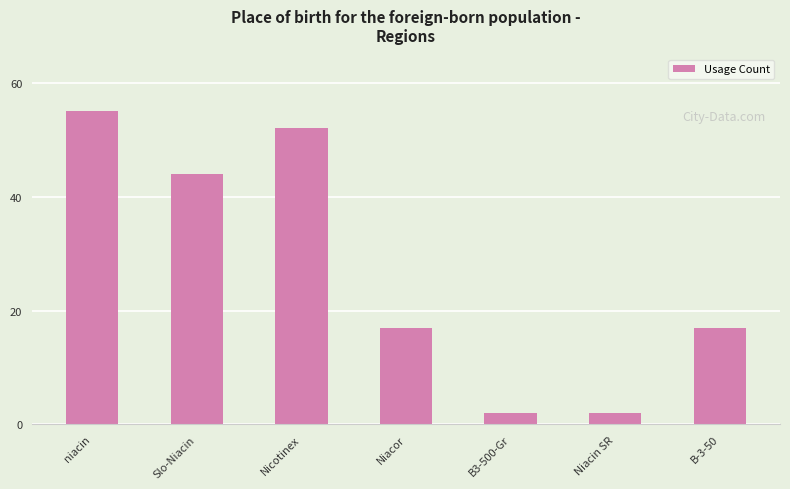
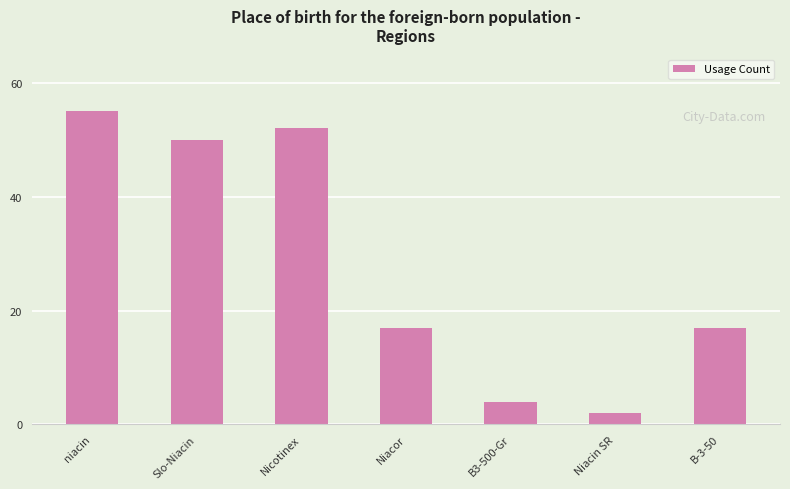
  {
    "niacin": 55,
-   "Slo-Niacin": 44,
+   "Slo-Niacin": 50,
    "Nicotinex": 52,
    "Niacor": 17,
-   "B3-500-Gr": 2,
+   "B3-500-Gr": 4,
    "Niacin SR": 2,
    "B-3-50": 17
  }
